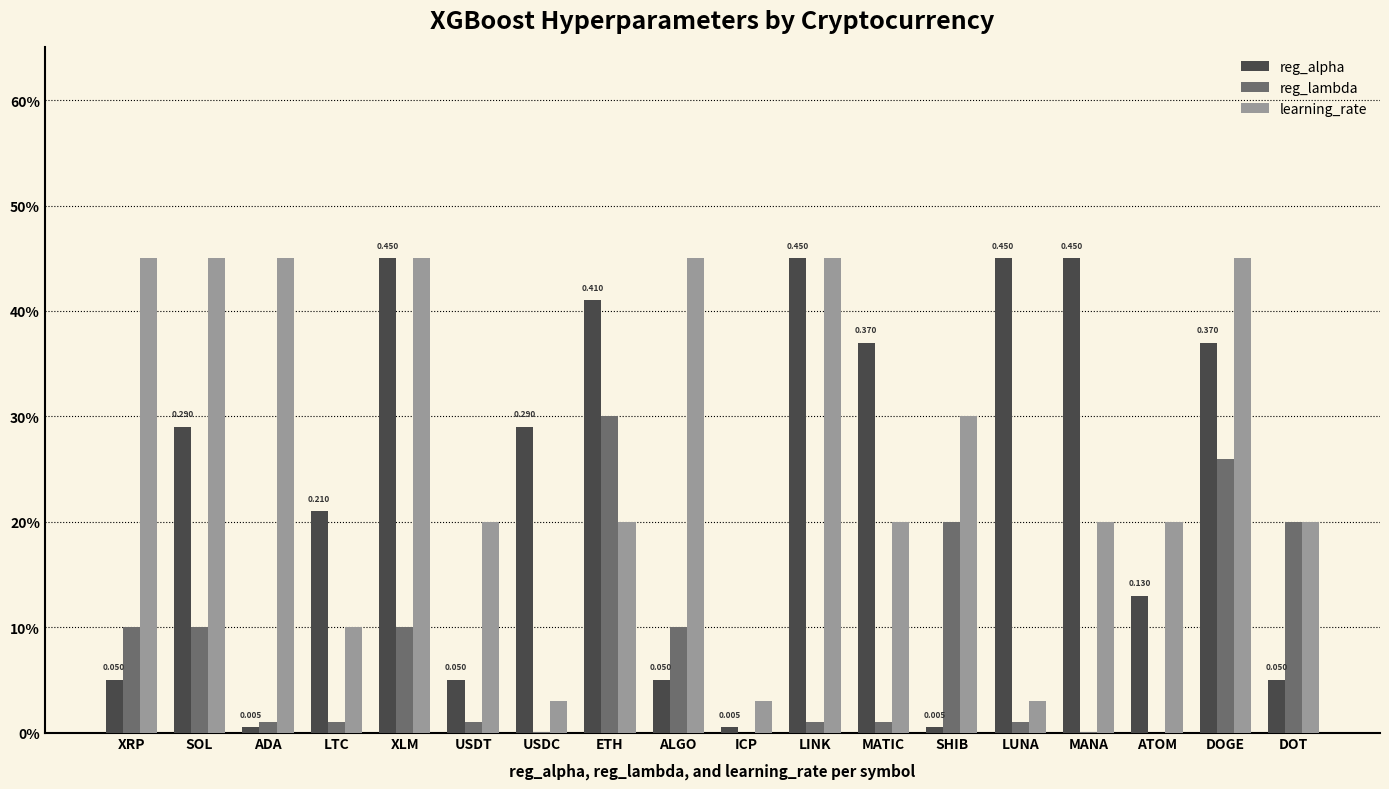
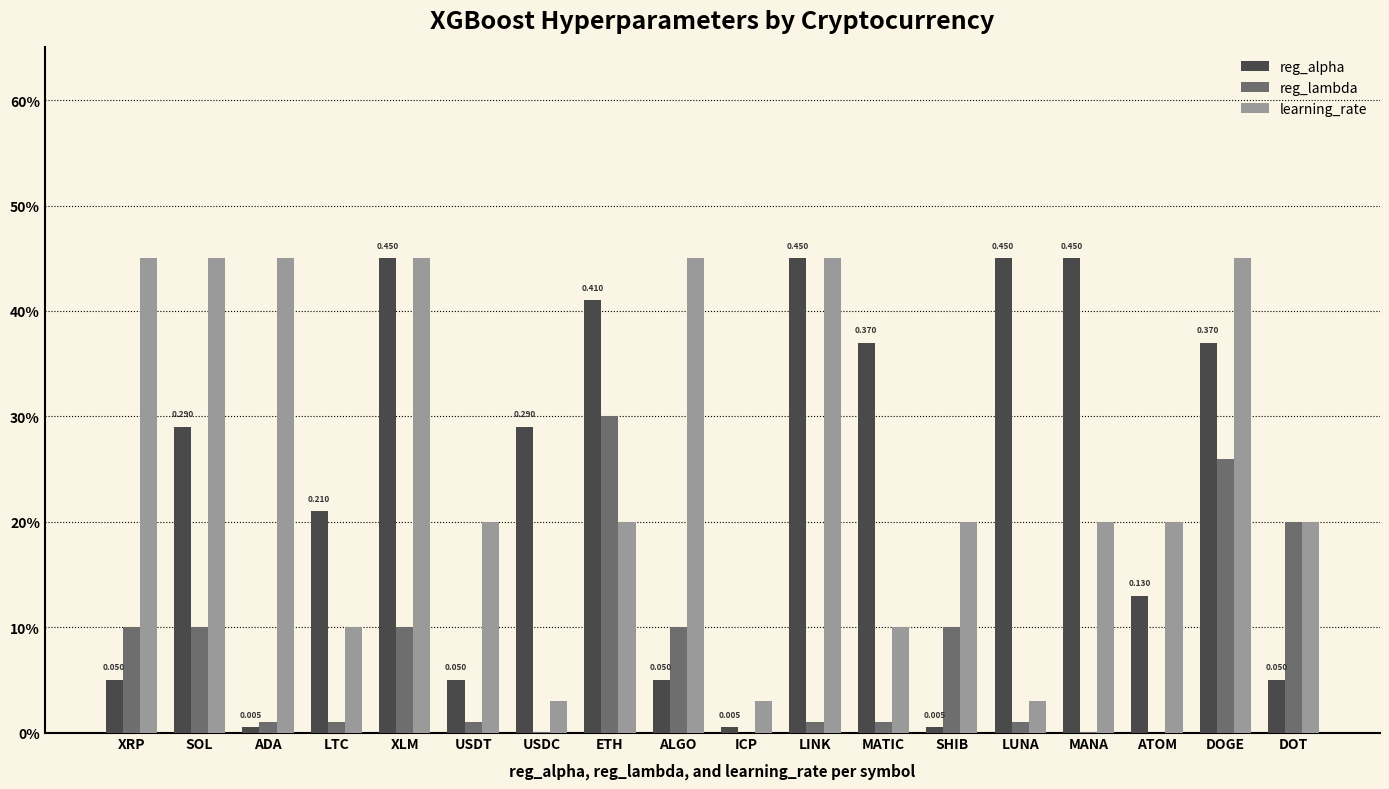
  {
    "reg_alpha": {
      "XRP": "0.050",
      "SOL": "0.290",
      "ADA": "0.005",
      "LTC": "0.210",
      "XLM": "0.450",
      "USDT": "0.050",
      "USDC": "0.290",
      "ETH": "0.410",
      "ALGO": "0.050",
      "ICP": "0.005",
      "LINK": "0.450",
      "MATIC": "0.370",
      "SHIB": "0.005",
      "LUNA": "0.450",
      "MANA": "0.450",
      "ATOM": "0.130",
      "DOGE": "0.370",
      "DOT": "0.050"
    },
    "reg_lambda": {
      "XRP": "10.0%",
      "SOL": "10.0%",
      "LTC": "1.0%",
      "XLM": "10.0%",
      "USDT": "1.0%",
      "ETH": "30.0%",
      "ALGO": "10.0%",
      "LINK": "1.0%",
      "MATIC": "1.0%",
-     "SHIB": "20.0%",
+     "SHIB": "10.0%",
      "LUNA": "1.0%",
      "DOGE": "26.0%",
      "DOT": "20.0%"
    },
    "learning_rate": {
      "XRP": "45.0%",
      "SOL": "45.0%",
      "ADA": "45.0%",
      "LTC": "10.0%",
      "USDT": "20.0%",
      "USDC": "3.0%",
      "ETH": "20.0%",
      "ALGO": "45.0%",
      "ICP": "3.0%",
-     "MATIC": "20.0%",
-     "SHIB": "30.0%",
+     "MATIC": "10.0%",
+     "SHIB": "20.0%",
      "LUNA": "3.0%",
      "MANA": "20.0%",
      "ATOM": "20.0%",
      "DOGE": "45.0%",
      "DOT": "20.0%"
    }
  }
